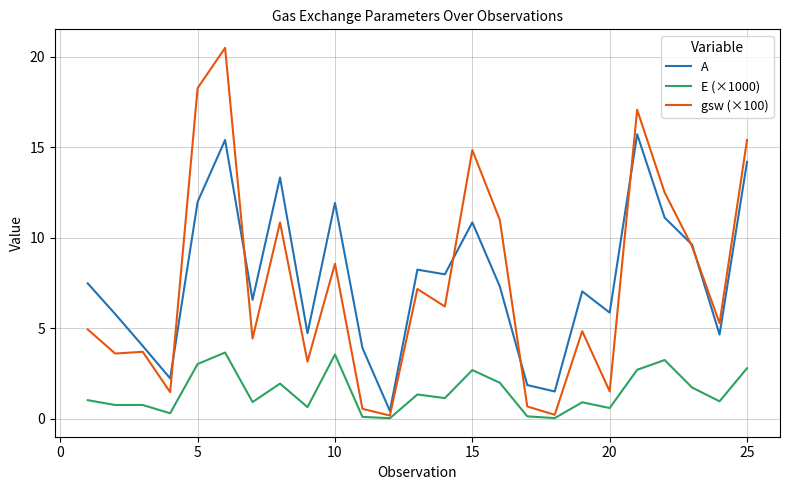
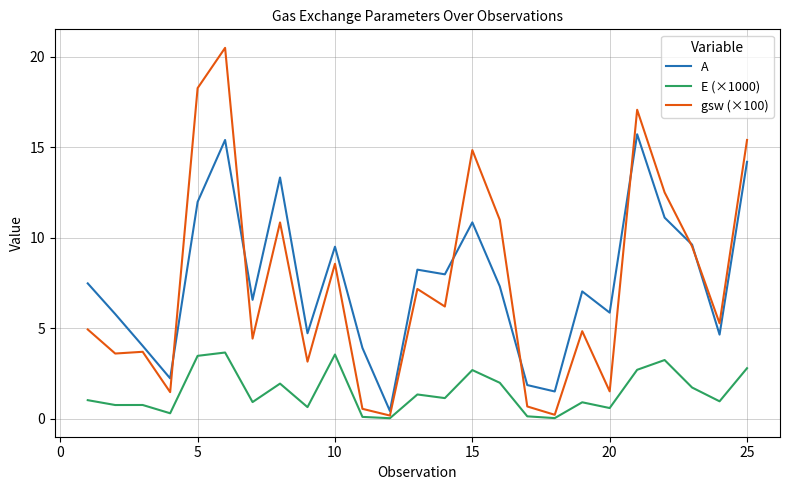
  {
    "A": {
      "5": 12.0,
-     "10": 11.9,
+     "10": 9.5,
      "15": 10.9,
      "20": 5.9,
      "25": 14.2
    },
    "E (×1000)": {
-     "5": 3.0,
+     "5": 3.5,
      "10": 3.6,
      "15": 2.7,
      "20": 0.6,
      "25": 2.8
    },
    "gsw (×100)": {
      "5": 18.3,
      "10": 8.6,
      "15": 14.9,
      "20": 1.5,
      "25": 15.4
    }
  }
